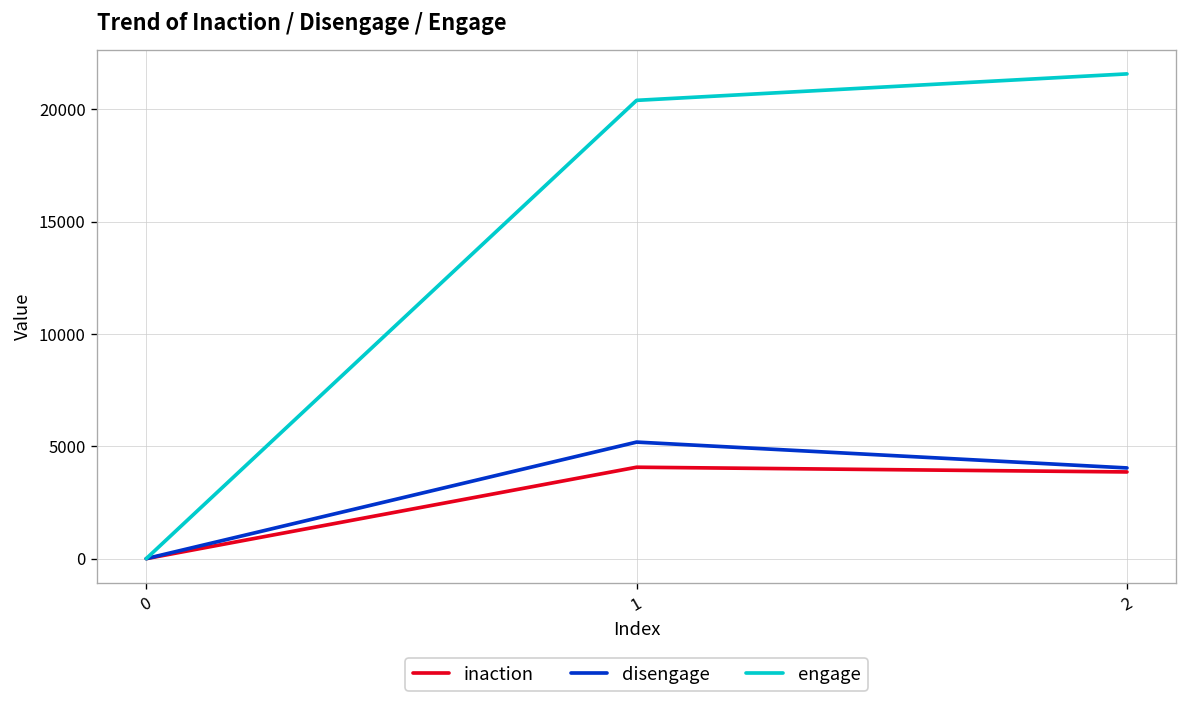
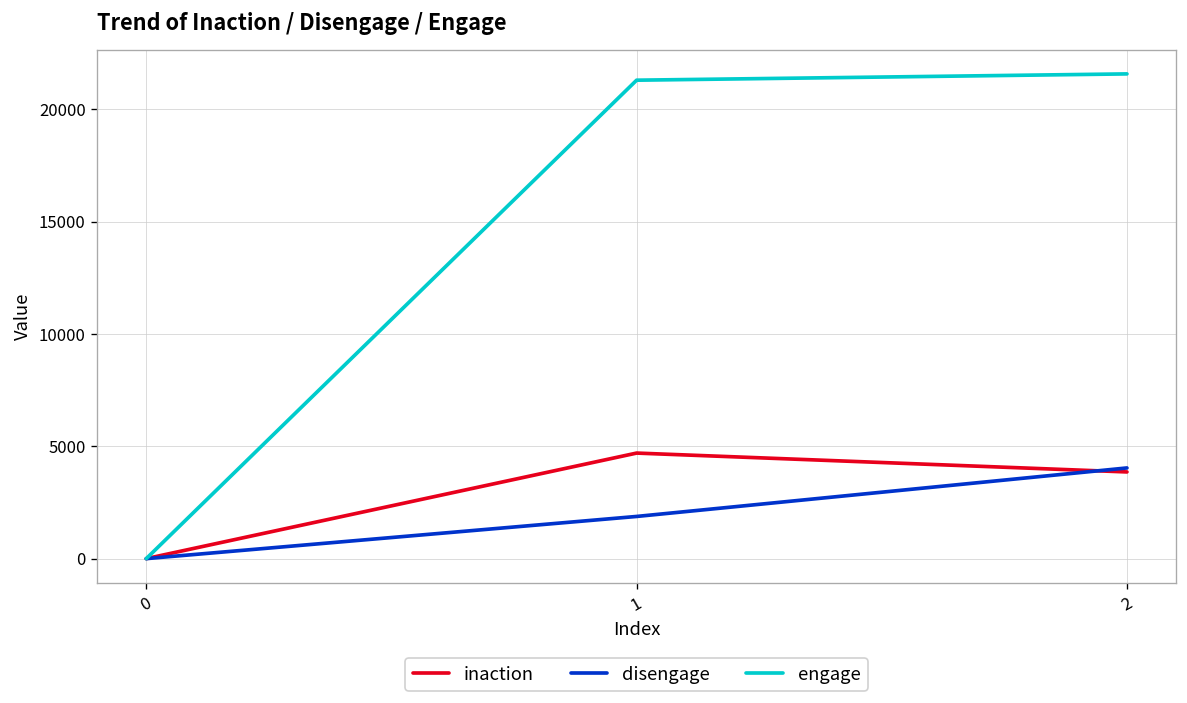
  {
    "inaction": {
-     "1": 4100,
+     "1": 4700,
      "2": 3900
    },
    "disengage": {
-     "1": 5200,
+     "1": 1900,
      "2": 4000
    },
    "engage": {
-     "1": 20400,
+     "1": 21300,
      "2": 21600
    }
  }
